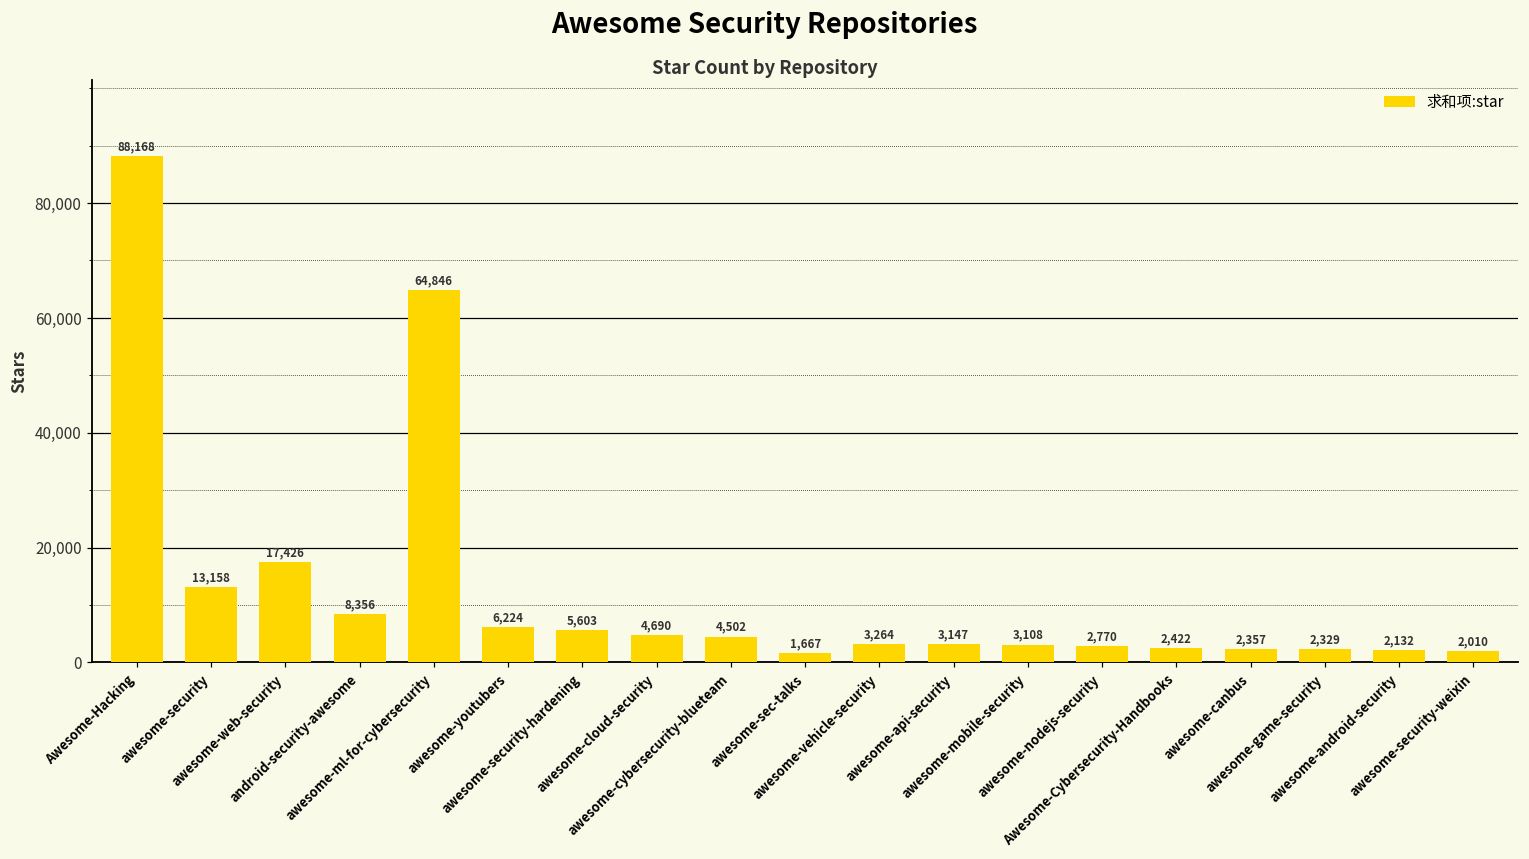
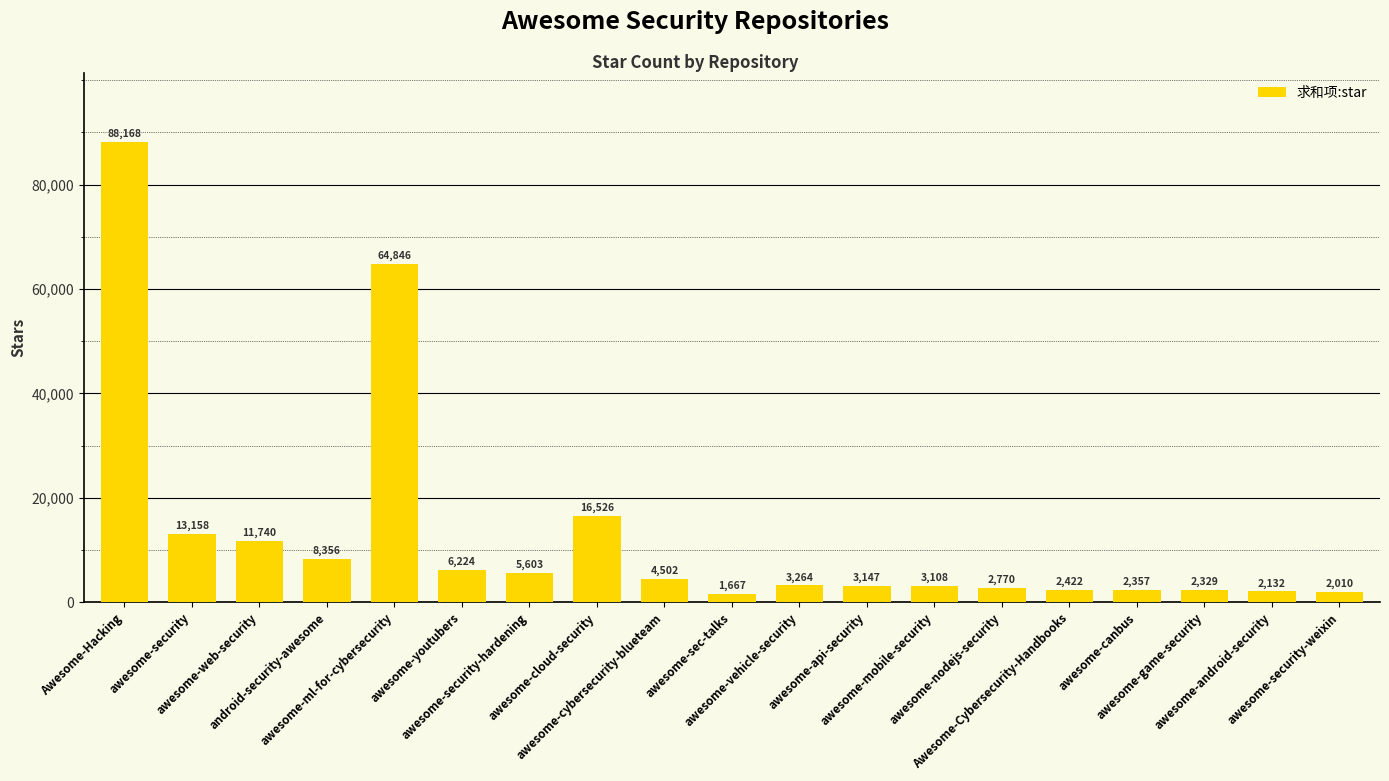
  {
    "Awesome-Hacking": "88,168",
    "awesome-security": "13,158",
-   "awesome-web-security": "17,426",
+   "awesome-web-security": "11,740",
    "android-security-awesome": "8,356",
    "awesome-ml-for-cybersecurity": "64,846",
    "awesome-youtubers": "6,224",
    "awesome-security-hardening": "5,603",
-   "awesome-cloud-security": "4,690",
+   "awesome-cloud-security": "16,526",
    "awesome-cybersecurity-blueteam": "4,502",
    "awesome-sec-talks": "1,667",
    "awesome-vehicle-security": "3,264",
    "awesome-api-security": "3,147",
    "awesome-mobile-security": "3,108",
    "awesome-nodejs-security": "2,770",
    "Awesome-Cybersecurity-Handbooks": "2,422",
    "awesome-canbus": "2,357",
    "awesome-game-security": "2,329",
    "awesome-android-security": "2,132",
    "awesome-security-weixin": "2,010"
  }
